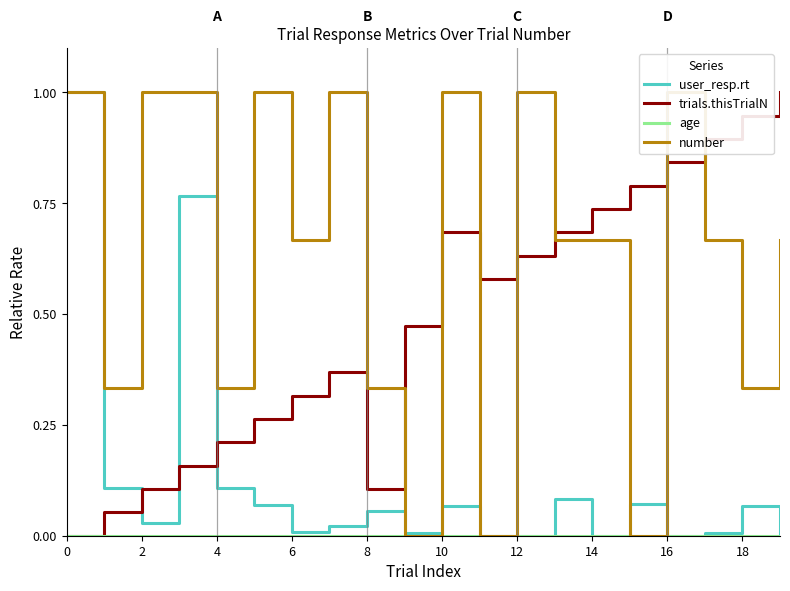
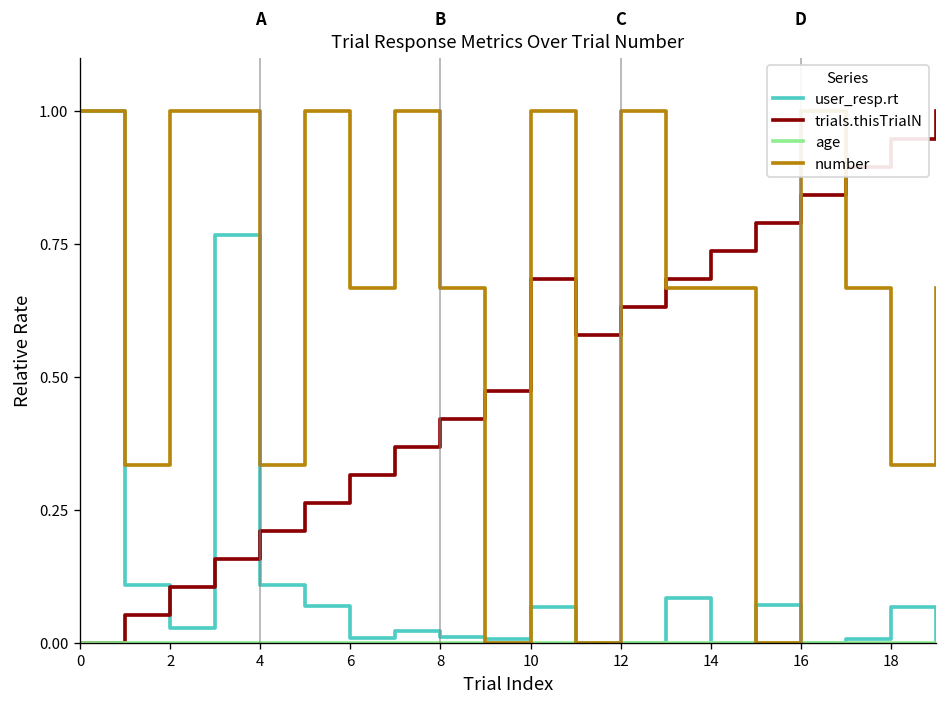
  {
    "user_resp.rt": {
      "2": 0.03,
      "4": 0.11,
      "6": 0.01,
-     "8": 0.06,
+     "8": 0.01,
      "10": 0.07,
      "18": 0.07
    },
    "trials.thisTrialN": {
      "2": 0.11,
      "4": 0.21,
      "6": 0.32,
-     "8": 0.11,
+     "8": 0.42,
      "10": 0.68,
      "12": 0.63,
      "14": 0.74,
      "16": 0.84
    },
    "age": {
      "2": 0.00,
      "4": 0.00,
      "6": 0.00,
      "8": 0.00,
      "10": 0.00,
      "18": 0.00
    },
    "number": {
      "2": 1.00,
      "4": 0.33,
      "6": 0.67,
-     "8": 0.33,
+     "8": 0.67,
      "10": 1.00,
      "12": 1.00,
      "14": 0.67,
      "18": 0.33
    }
  }
